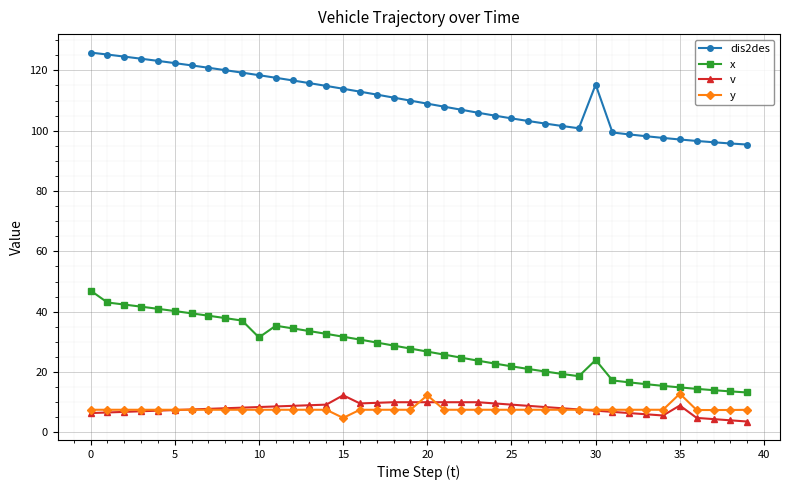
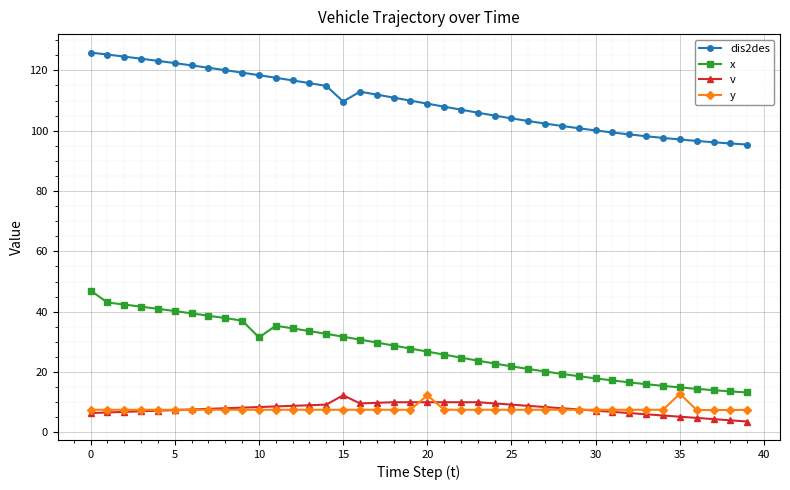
  {
    "dis2des": {
      "0": 126,
      "5": 122,
      "10": 118,
-     "15": 114,
+     "15": 110,
      "20": 109,
      "25": 104,
-     "30": 115,
+     "30": 100,
      "35": 97
    },
    "x": {
      "0": 47,
      "5": 40,
      "10": 31,
      "15": 32,
      "20": 27,
      "25": 22,
-     "30": 24,
+     "30": 18,
      "35": 15
    },
    "v": {
      "0": 6,
      "10": 8,
      "15": 12,
      "20": 10,
      "25": 9,
-     "35": 9
+     "35": 5
    },
    "y": {
      "0": 8,
      "10": 8,
-     "15": 5,
+     "15": 8,
      "20": 12,
      "25": 8,
      "35": 13
    }
  }
